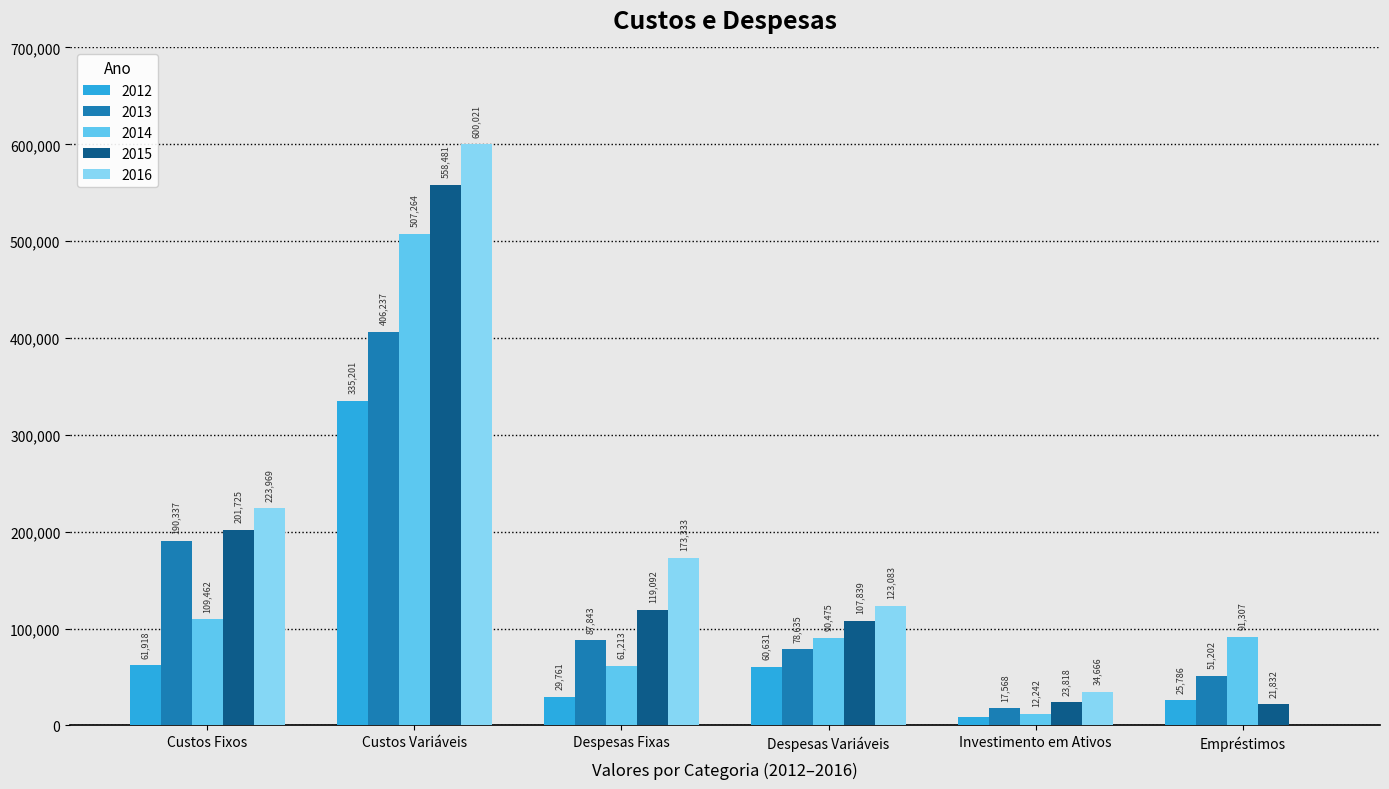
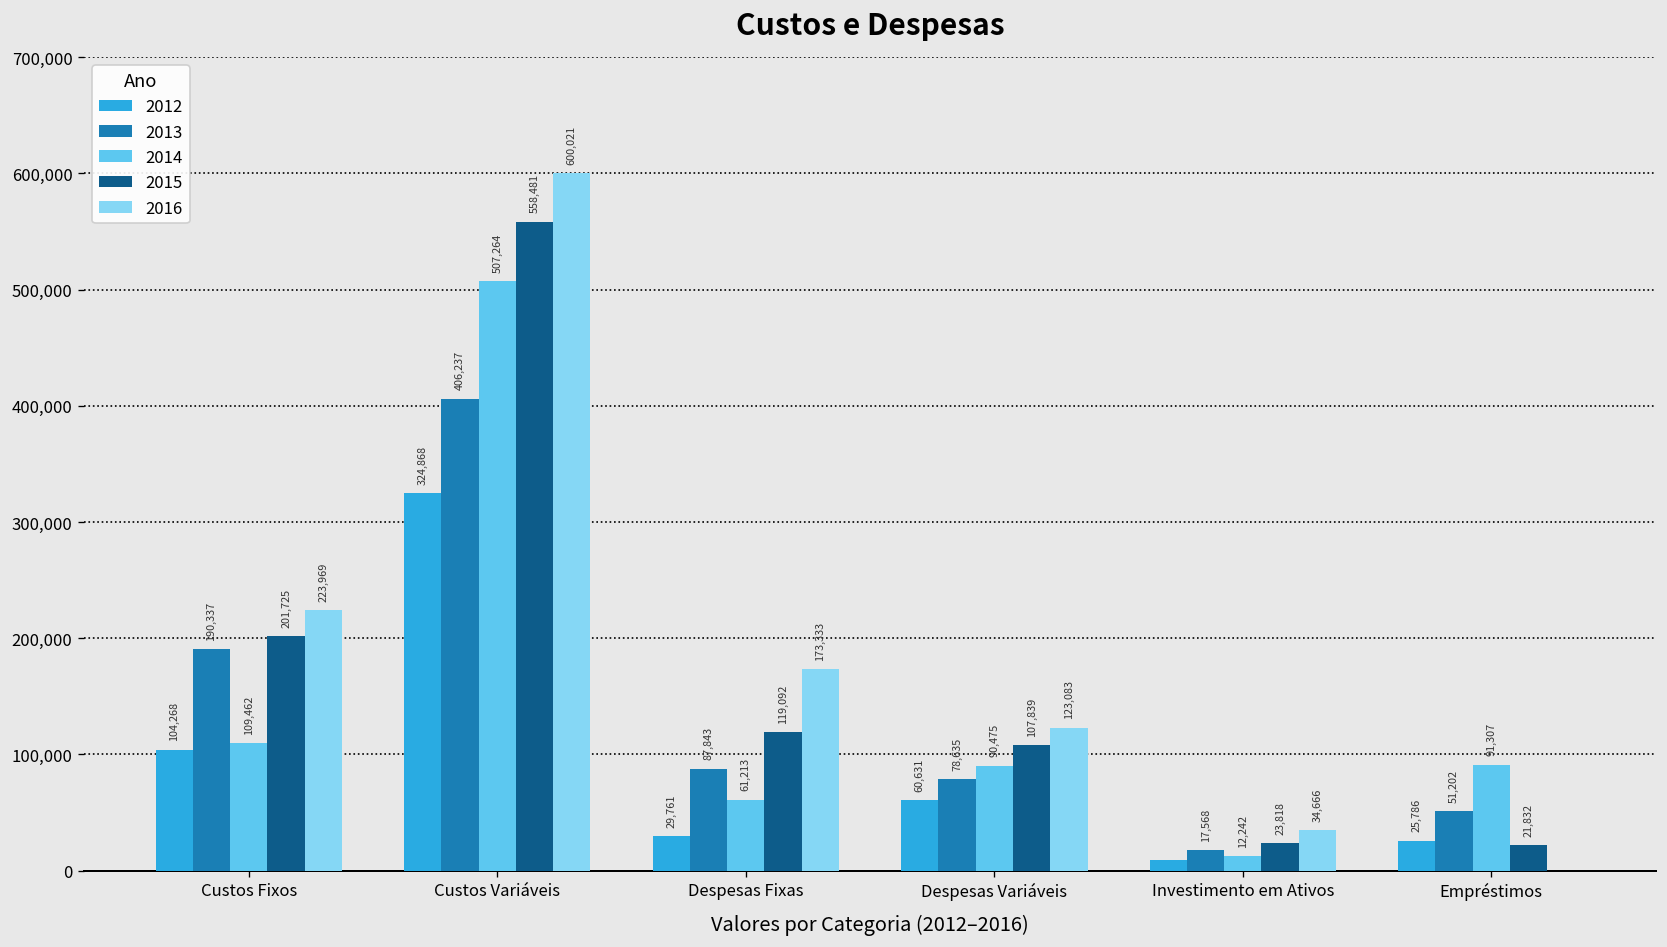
  {
    "2012": {
-     "Custos Fixos": "61,918",
-     "Custos Variáveis": "335,201",
+     "Custos Fixos": "104,268",
+     "Custos Variáveis": "324,868",
      "Despesas Fixas": "29,761",
      "Despesas Variáveis": "60,631",
      "Empréstimos": "25,786"
    }
  }
